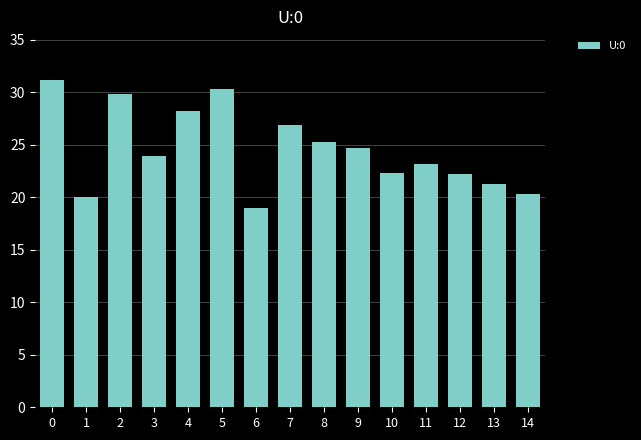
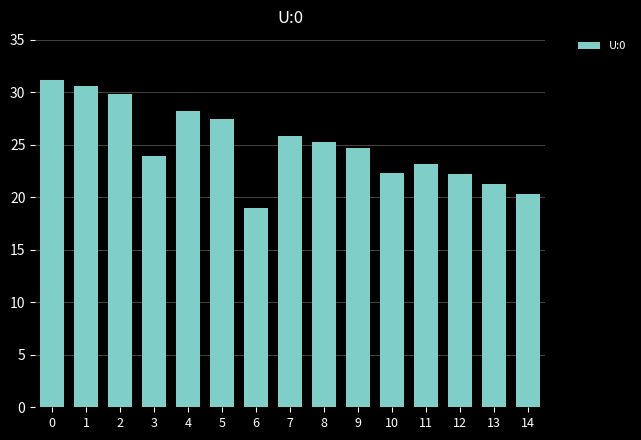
  {
    "0": 31.1,
-   "1": 20.0,
+   "1": 30.6,
    "2": 29.8,
    "3": 24.0,
    "4": 28.2,
-   "5": 30.3,
+   "5": 27.4,
    "6": 19.0,
-   "7": 26.9,
+   "7": 25.9,
    "8": 25.2,
    "9": 24.7,
    "10": 22.4,
    "11": 23.1,
    "12": 22.2,
    "13": 21.3,
    "14": 20.3
  }
